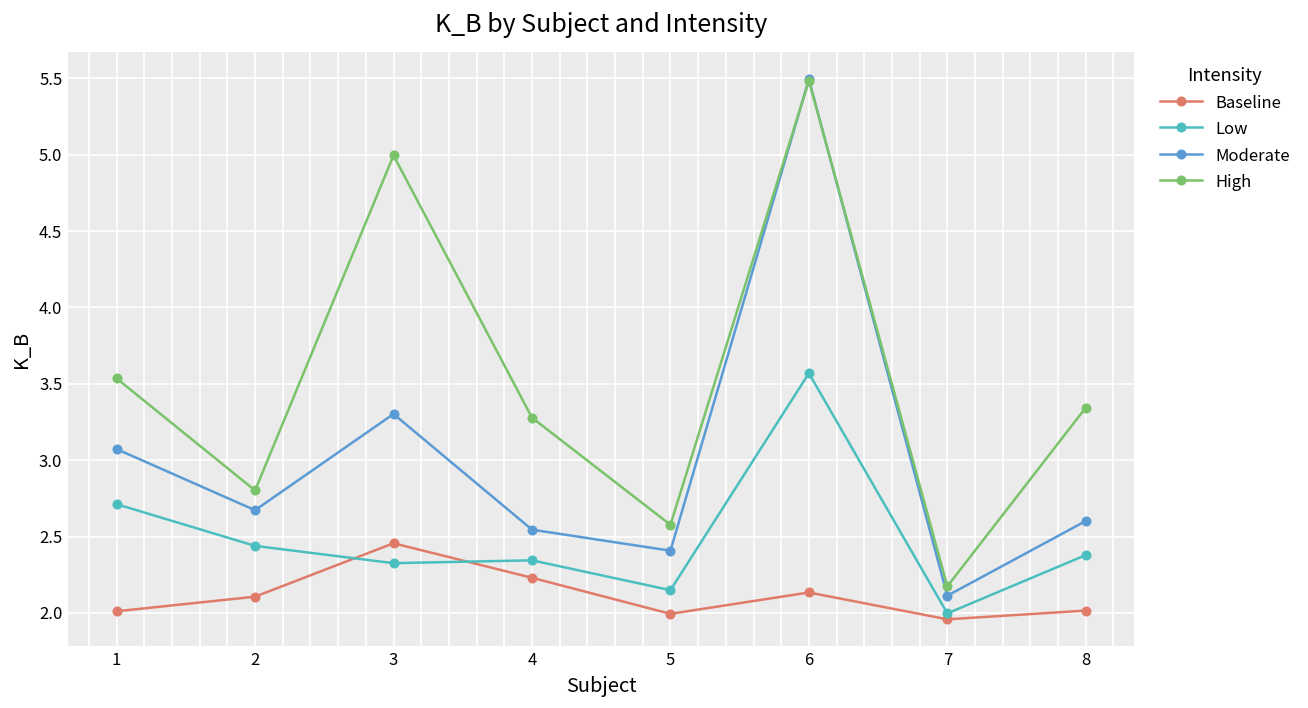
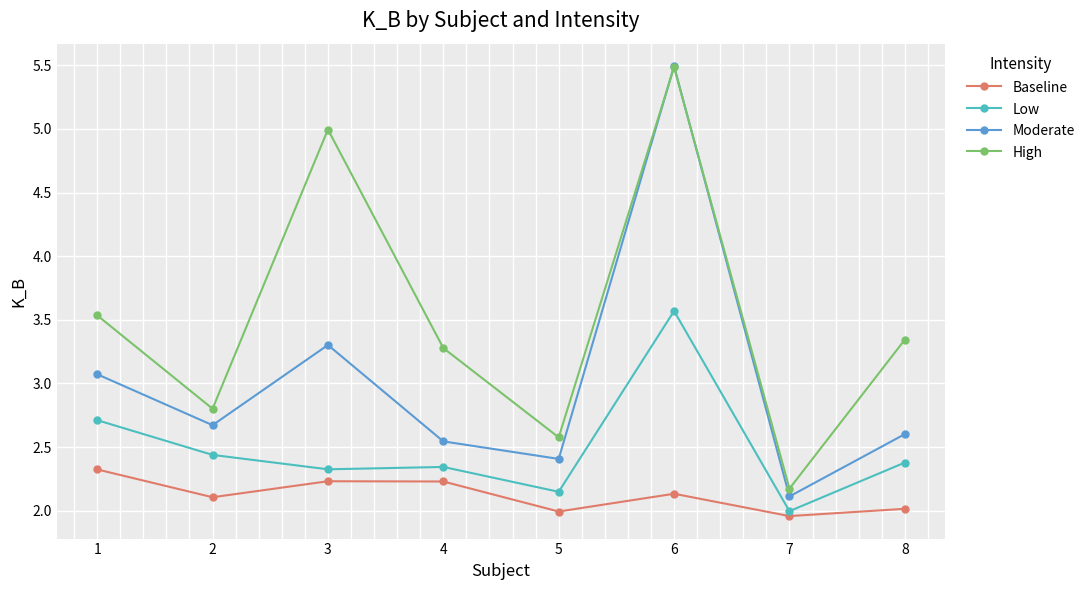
  {
    "Baseline": {
-     "1": 2.01,
+     "1": 2.32,
      "2": 2.11,
-     "3": 2.46,
+     "3": 2.23,
      "4": 2.23,
      "5": 1.99,
      "6": 2.13,
      "7": 1.96,
      "8": 2.02
    },
    "High": {
      "1": 3.54,
      "2": 2.80,
      "3": 4.99,
      "4": 3.28,
      "5": 2.58,
      "7": 2.17,
      "8": 3.34
    }
  }
